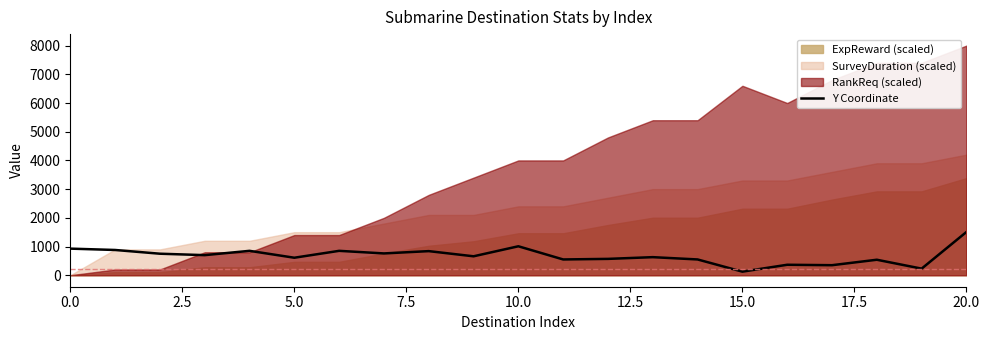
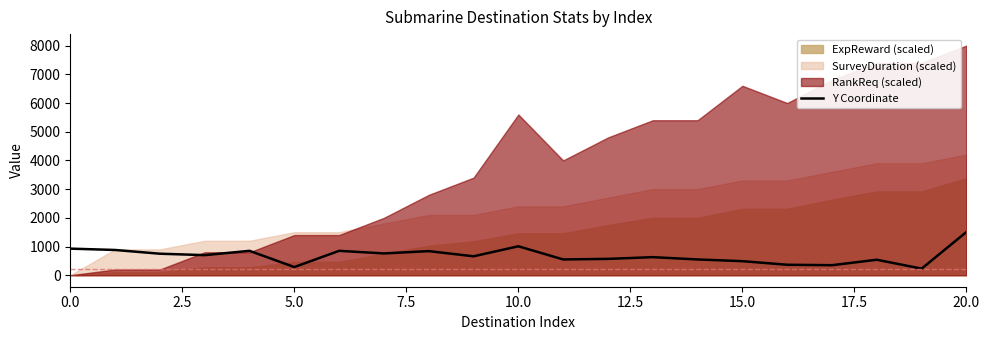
  {
    "Y Coordinate": {
      "0.0": 900,
-     "5.0": 600,
+     "5.0": 300,
      "10.0": 1000,
-     "15.0": 100,
+     "15.0": 500,
      "20.0": 1500
    },
    "RankReq (scaled)": {
      "5.0": 1400,
-     "10.0": 4000,
+     "10.0": 5600,
      "15.0": 6600,
      "20.0": 8000
    }
  }
